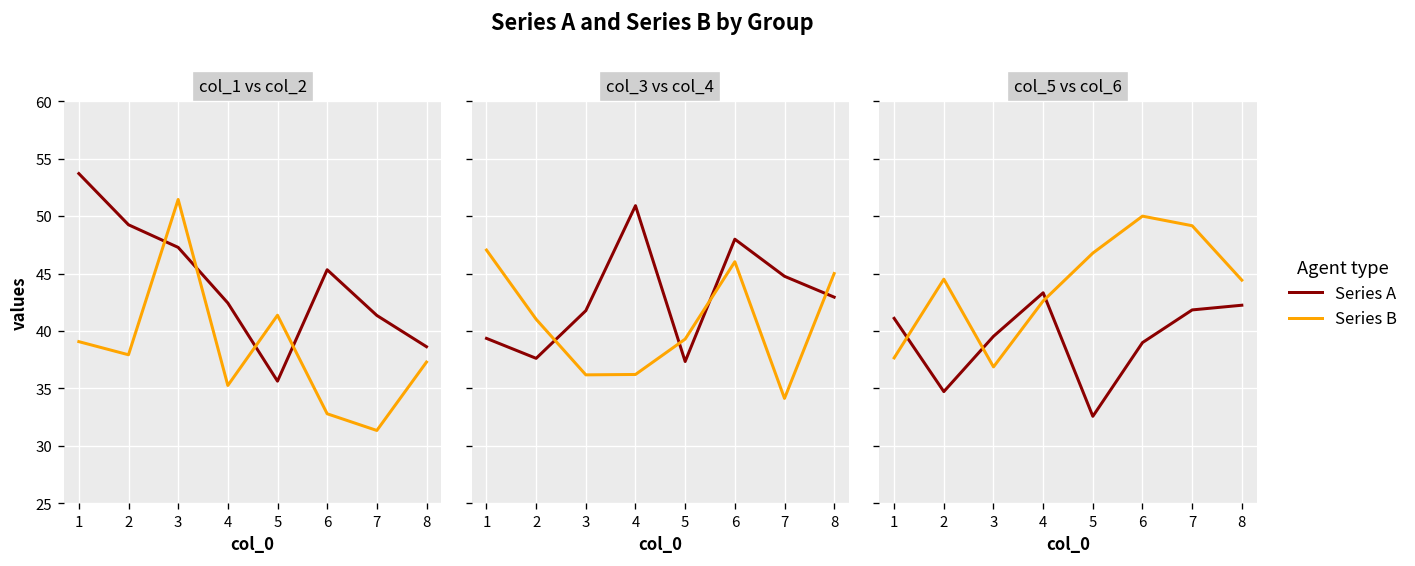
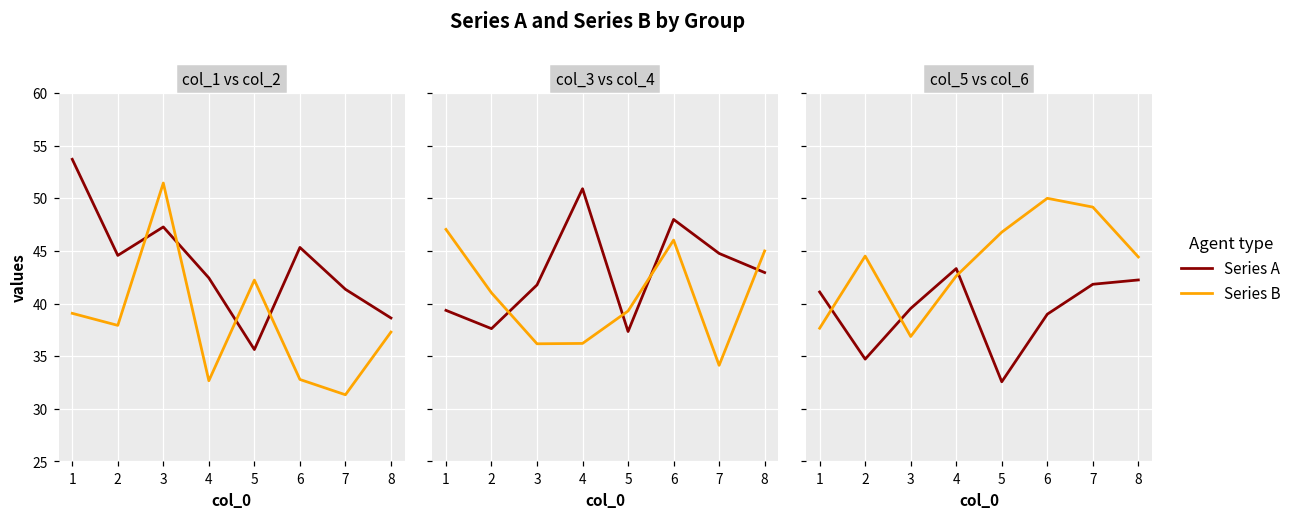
  {
    "col_1 vs col_2": {
      "Series A": {
        "1": 54,
-       "2": 49,
+       "2": 45,
        "3": 47,
        "4": 42,
        "5": 36,
        "6": 45,
        "7": 41,
        "8": 39
      },
      "Series B": {
        "1": 39,
        "2": 38,
        "3": 51,
-       "4": 35,
-       "5": 41,
+       "4": 33,
+       "5": 42,
        "6": 33,
        "7": 31,
        "8": 37
      }
    }
  }
